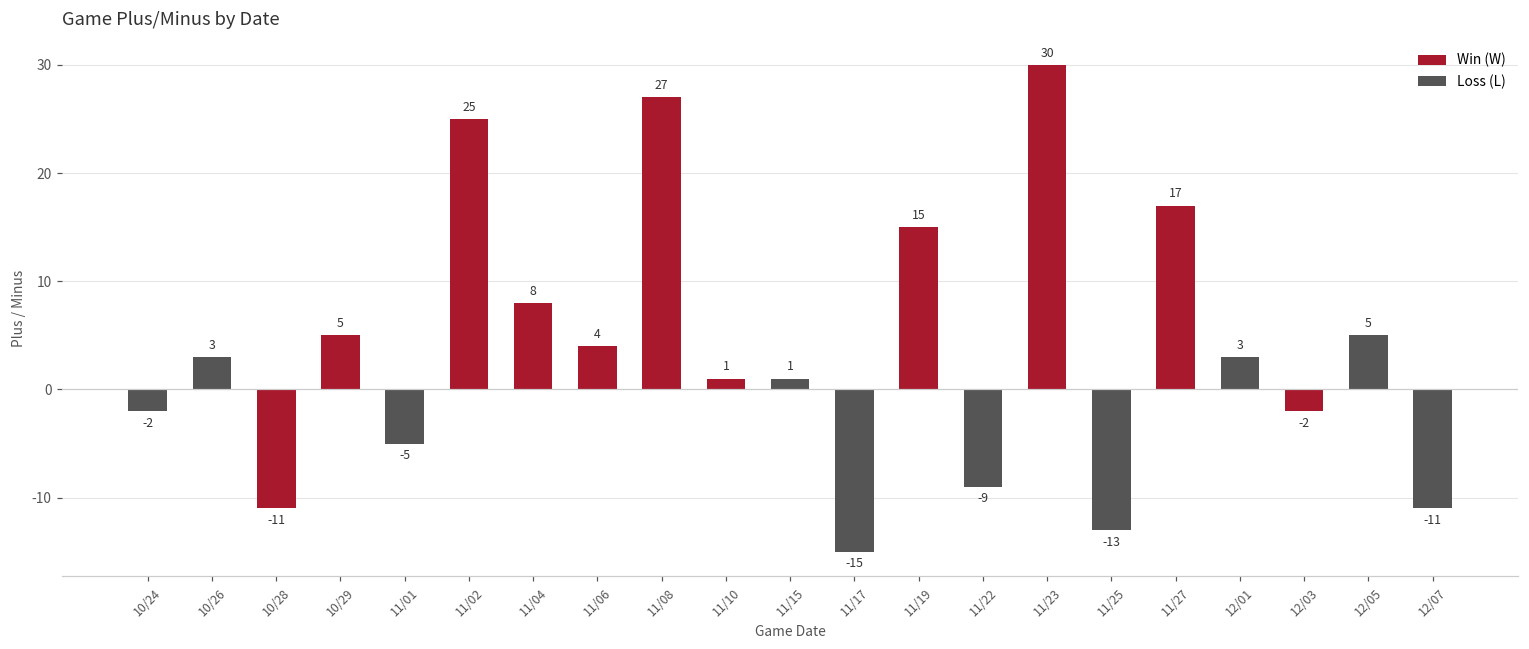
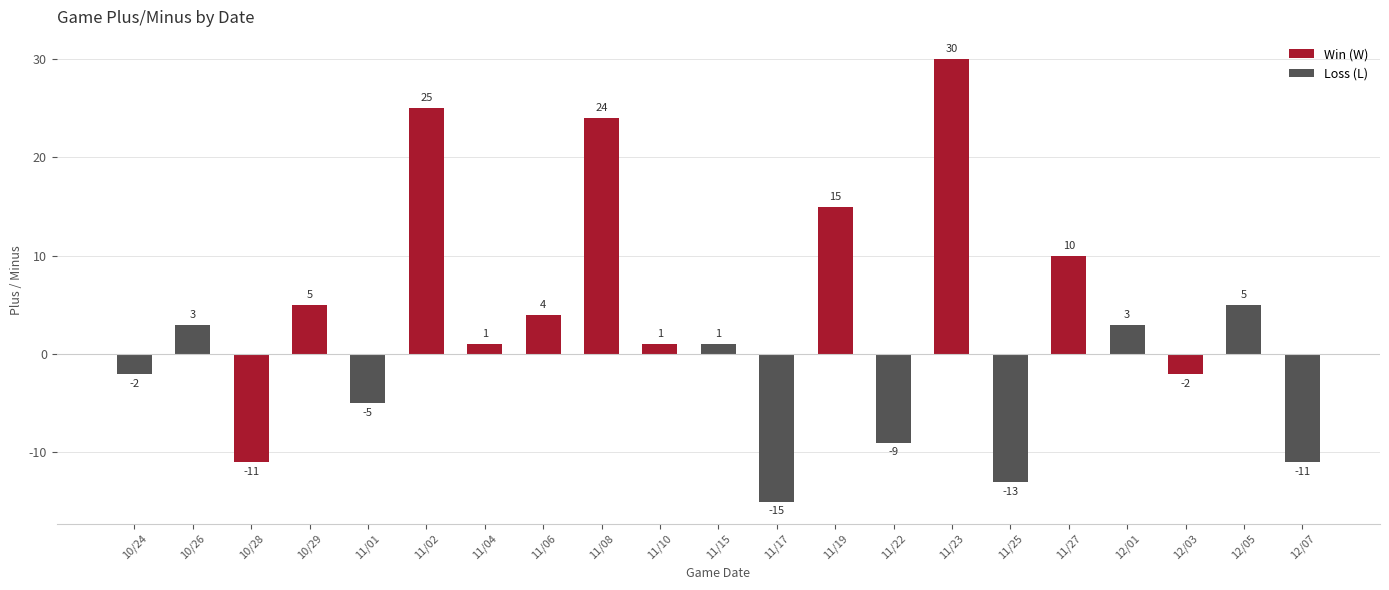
  {
    "10/24": -2,
    "10/26": 3,
    "10/28": -11,
    "10/29": 5,
    "11/01": -5,
    "11/02": 25,
-   "11/04": 8,
+   "11/04": 1,
    "11/06": 4,
-   "11/08": 27,
+   "11/08": 24,
    "11/10": 1,
    "11/15": 1,
    "11/17": -15,
    "11/19": 15,
    "11/22": -9,
    "11/23": 30,
    "11/25": -13,
-   "11/27": 17,
+   "11/27": 10,
    "12/01": 3,
    "12/03": -2,
    "12/05": 5,
    "12/07": -11
  }
